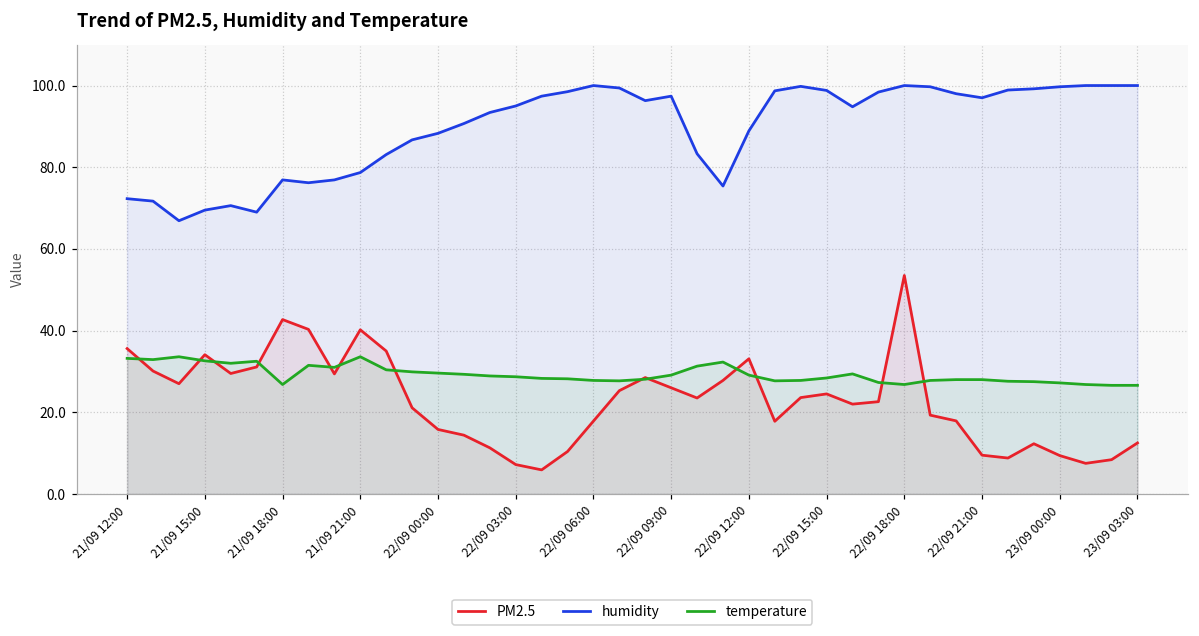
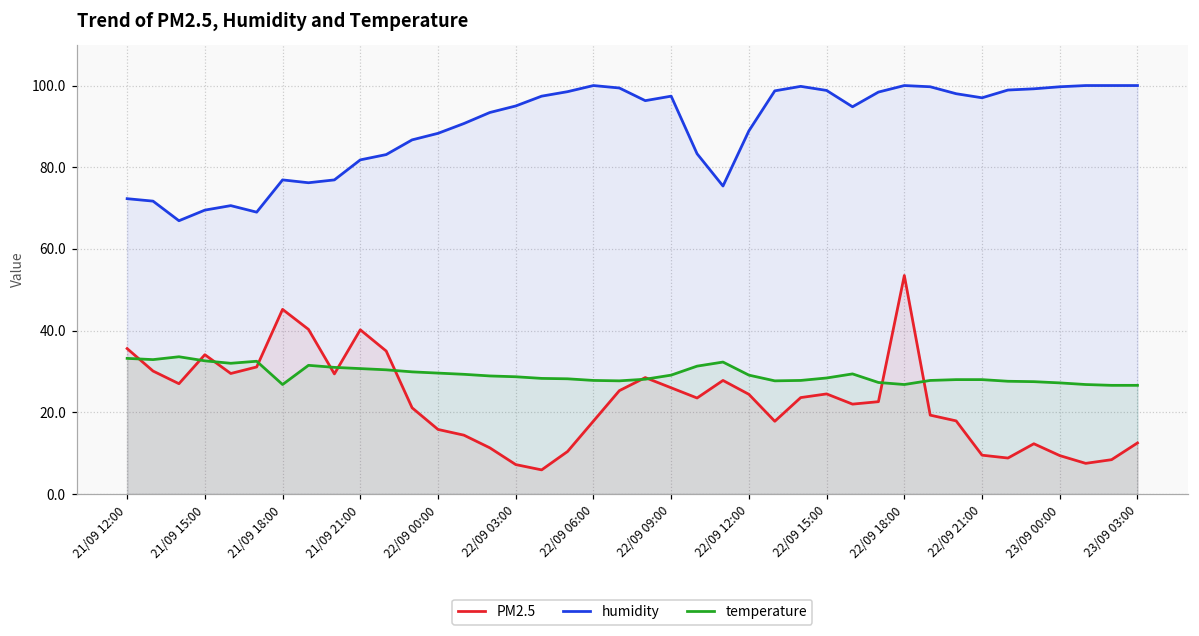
  {
    "PM2.5": {
      "21/09 12:00": 36,
      "21/09 15:00": 34,
-     "21/09 18:00": 43,
+     "21/09 18:00": 45,
      "21/09 21:00": 40,
      "22/09 00:00": 16,
      "22/09 03:00": 7,
      "22/09 06:00": 18,
      "22/09 09:00": 26,
-     "22/09 12:00": 33,
+     "22/09 12:00": 24,
      "22/09 15:00": 25,
      "22/09 18:00": 54,
      "22/09 21:00": 10,
      "23/09 00:00": 9,
      "23/09 03:00": 13
    },
    "humidity": {
      "21/09 12:00": 72,
      "21/09 15:00": 70,
      "21/09 18:00": 77,
-     "21/09 21:00": 79,
+     "21/09 21:00": 82,
      "22/09 00:00": 88,
      "22/09 03:00": 95,
      "22/09 06:00": 100,
      "22/09 09:00": 97,
      "22/09 12:00": 89,
      "22/09 15:00": 99,
      "22/09 18:00": 100,
      "22/09 21:00": 97,
      "23/09 00:00": 100,
      "23/09 03:00": 100
    },
    "temperature": {
      "21/09 12:00": 33,
      "21/09 15:00": 33,
      "21/09 18:00": 27,
-     "21/09 21:00": 34,
+     "21/09 21:00": 31,
      "22/09 00:00": 30,
      "22/09 03:00": 29,
      "22/09 06:00": 28,
      "22/09 09:00": 29,
      "22/09 12:00": 29,
      "22/09 15:00": 28,
      "22/09 18:00": 27,
      "22/09 21:00": 28,
      "23/09 00:00": 27,
      "23/09 03:00": 27
    }
  }
